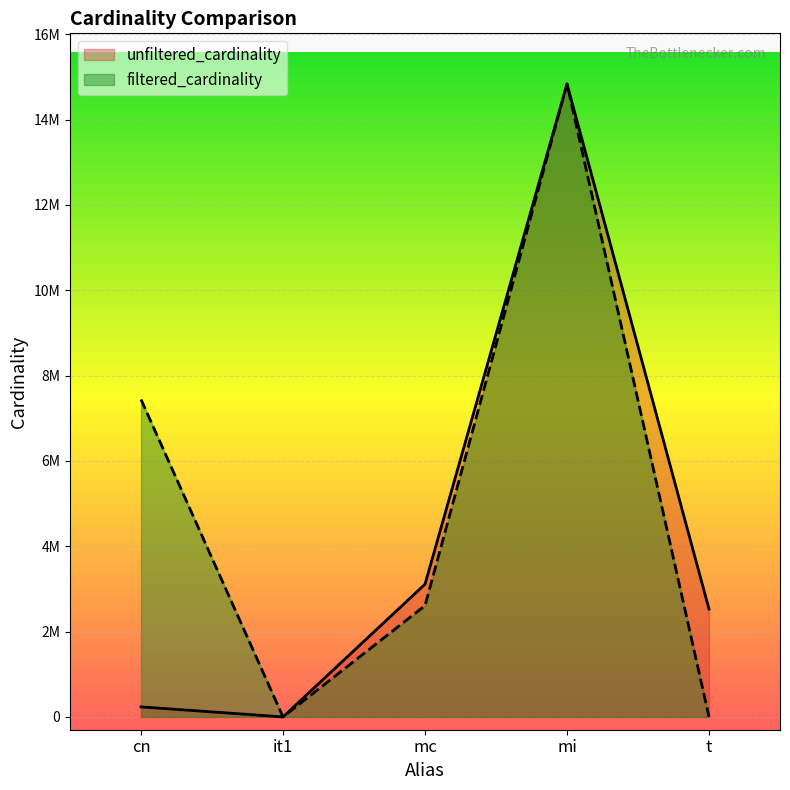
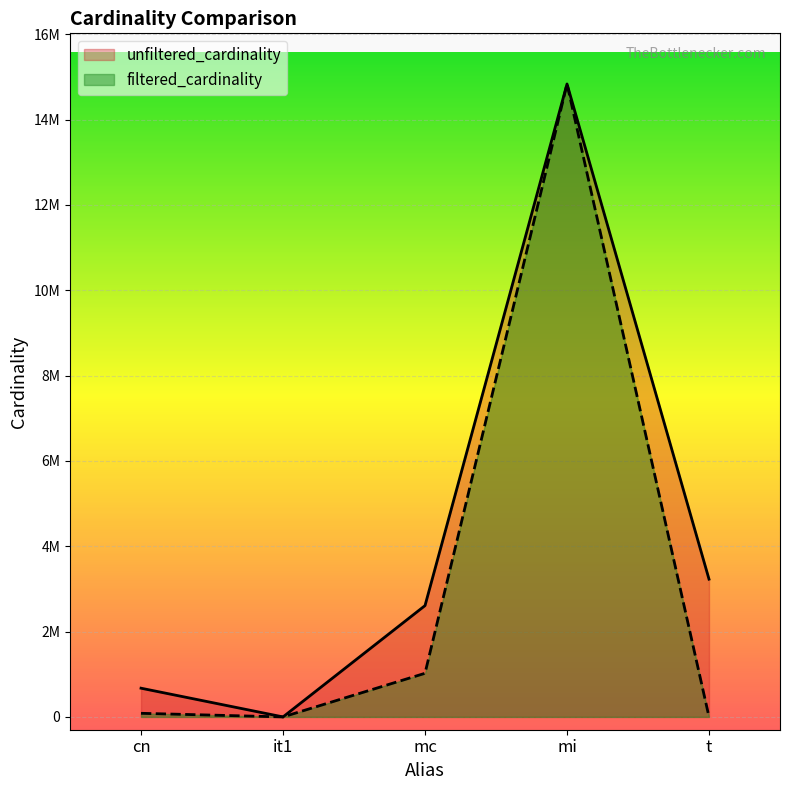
  {
    "unfiltered_cardinality": {
-     "cn": 200000,
-     "mc": 3100000,
-     "t": 2500000
+     "cn": 700000,
+     "mc": 2600000,
+     "t": 3200000
    },
    "filtered_cardinality": {
-     "cn": 7400000,
-     "mc": 2600000,
+     "cn": 100000,
+     "mc": 1000000,
      "t": 0
    }
  }
